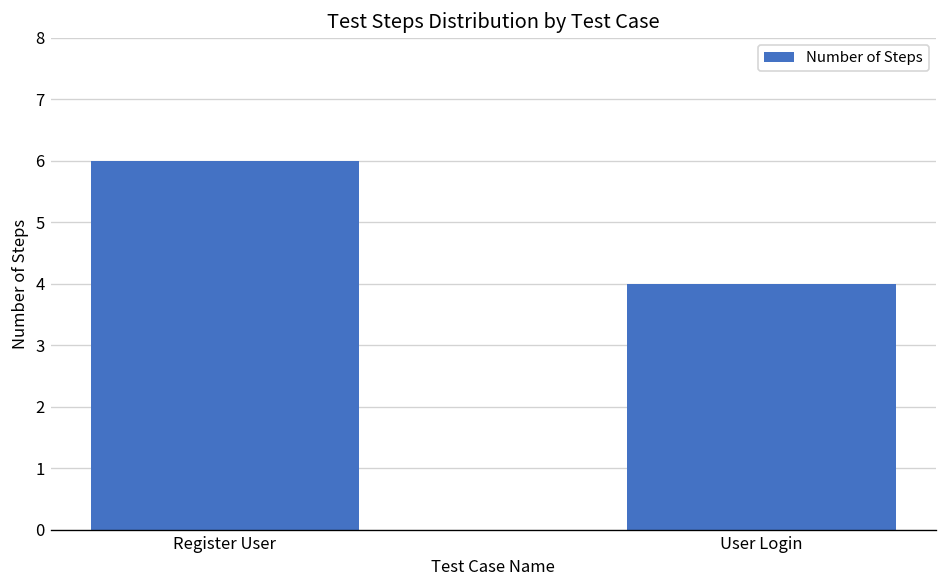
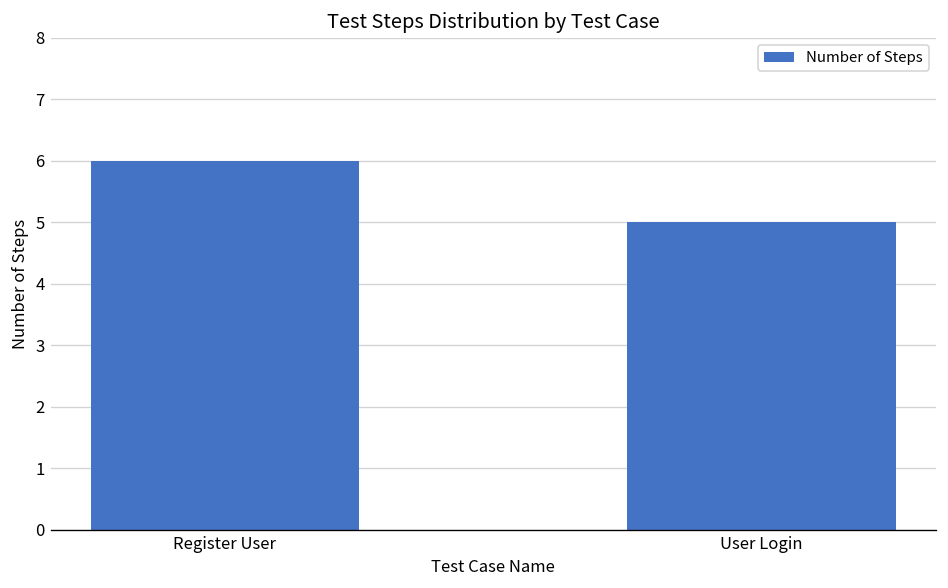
  {
    "Register User": 6,
-   "User Login": 4
+   "User Login": 5
  }
